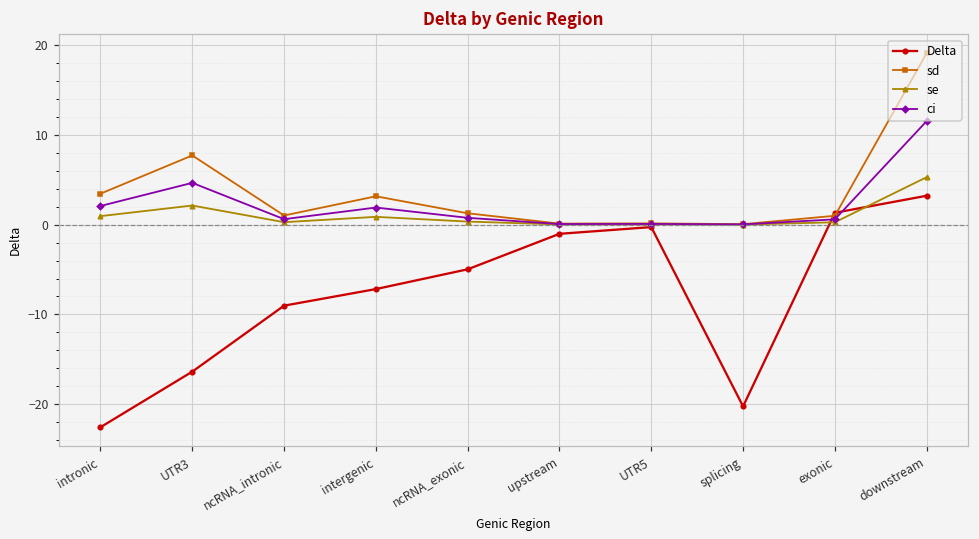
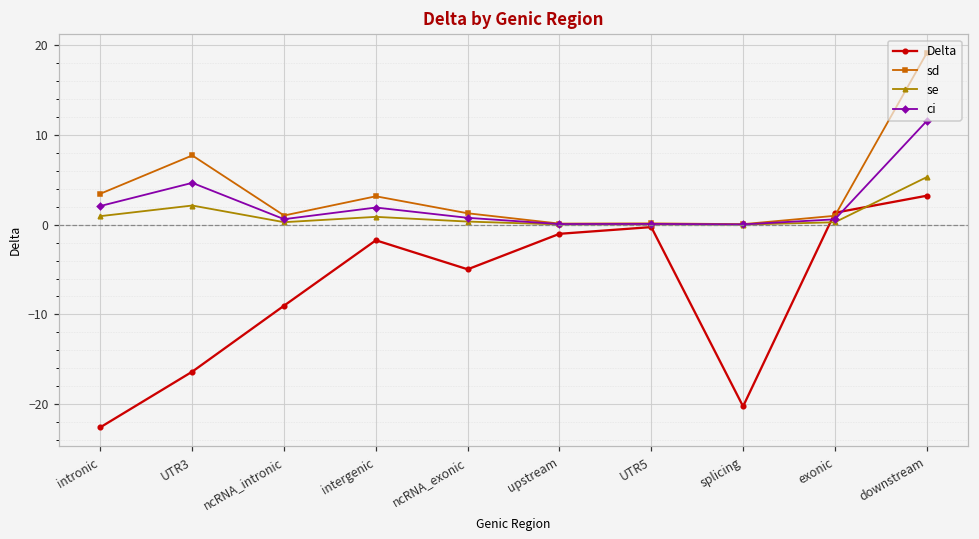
  {
    "Delta": {
      "intronic": -23,
      "UTR3": -16,
      "ncRNA_intronic": -9,
-     "intergenic": -7,
+     "intergenic": -2,
      "ncRNA_exonic": -5,
      "upstream": -1,
      "splicing": -20,
      "exonic": 1,
      "downstream": 3
    },
    "ci": {
      "intronic": 2,
      "UTR3": 5,
      "ncRNA_intronic": 1,
      "intergenic": 2,
      "ncRNA_exonic": 1,
      "exonic": 1,
      "downstream": 12
    }
  }
